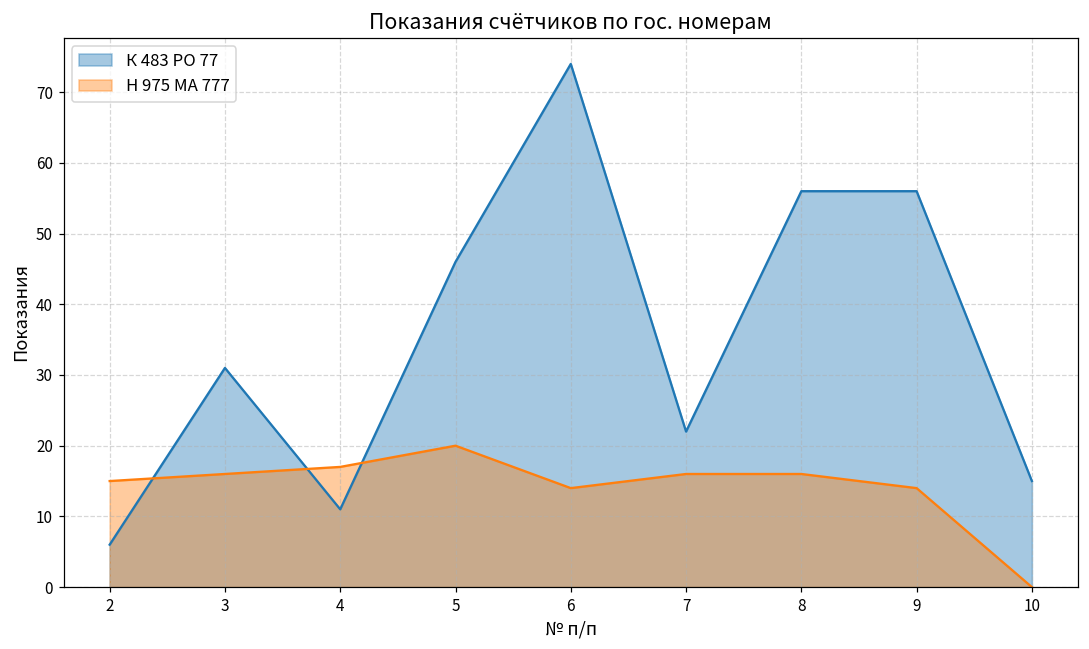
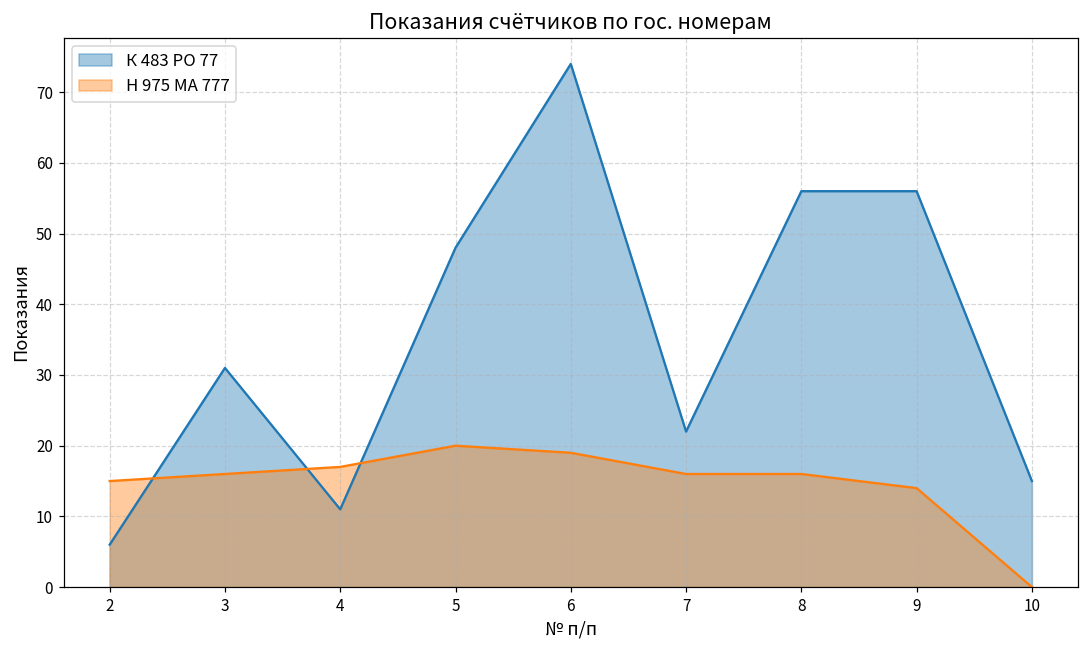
  {
    "К 483 РО 77": {
      "2": 6,
      "3": 31,
      "4": 11,
-     "5": 46,
+     "5": 48,
      "6": 74,
      "7": 22,
      "8": 56,
      "9": 56,
      "10": 15
    },
    "Н 975 МА 777": {
      "2": 15,
      "3": 16,
      "4": 17,
      "5": 20,
-     "6": 14,
+     "6": 19,
      "7": 16,
      "8": 16,
      "9": 14,
      "10": 0
    }
  }
